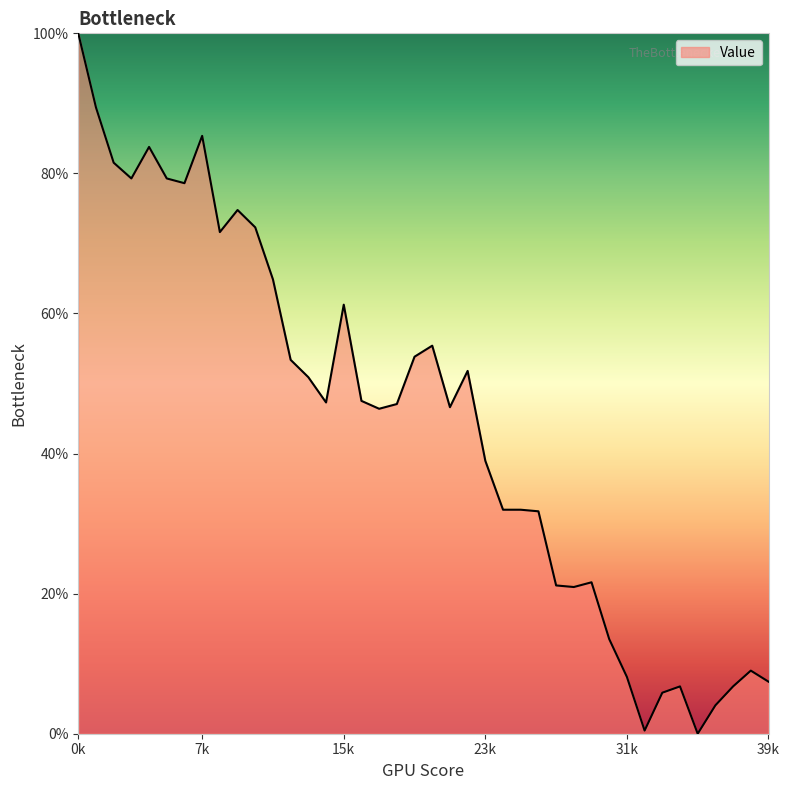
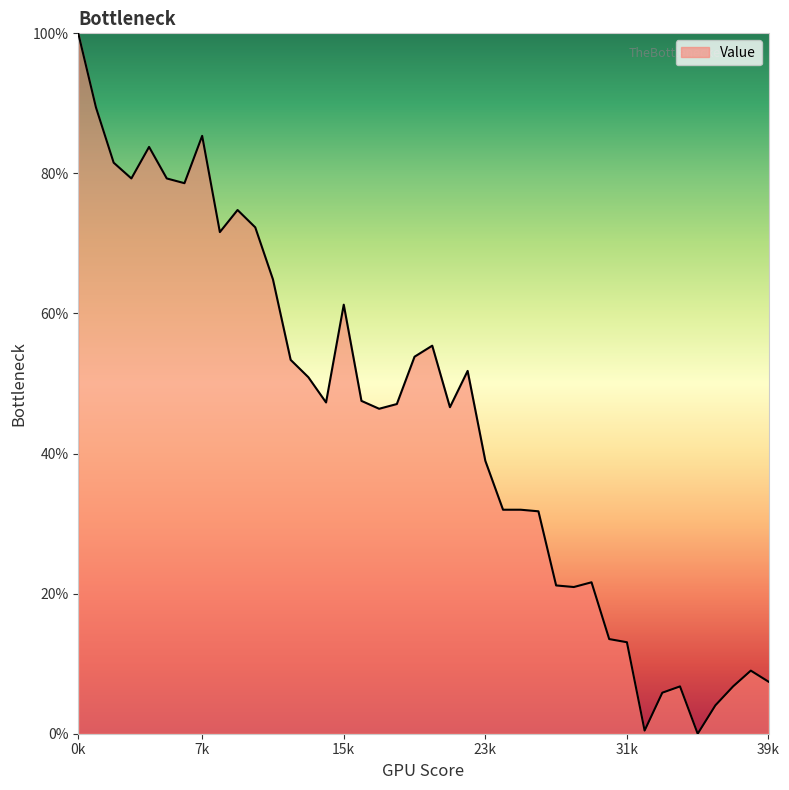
  {
    "0k": "100%",
    "7k": "85%",
    "15k": "61%",
    "23k": "39%",
-   "31k": "8%",
+   "31k": "13%",
    "39k": "7%"
  }
